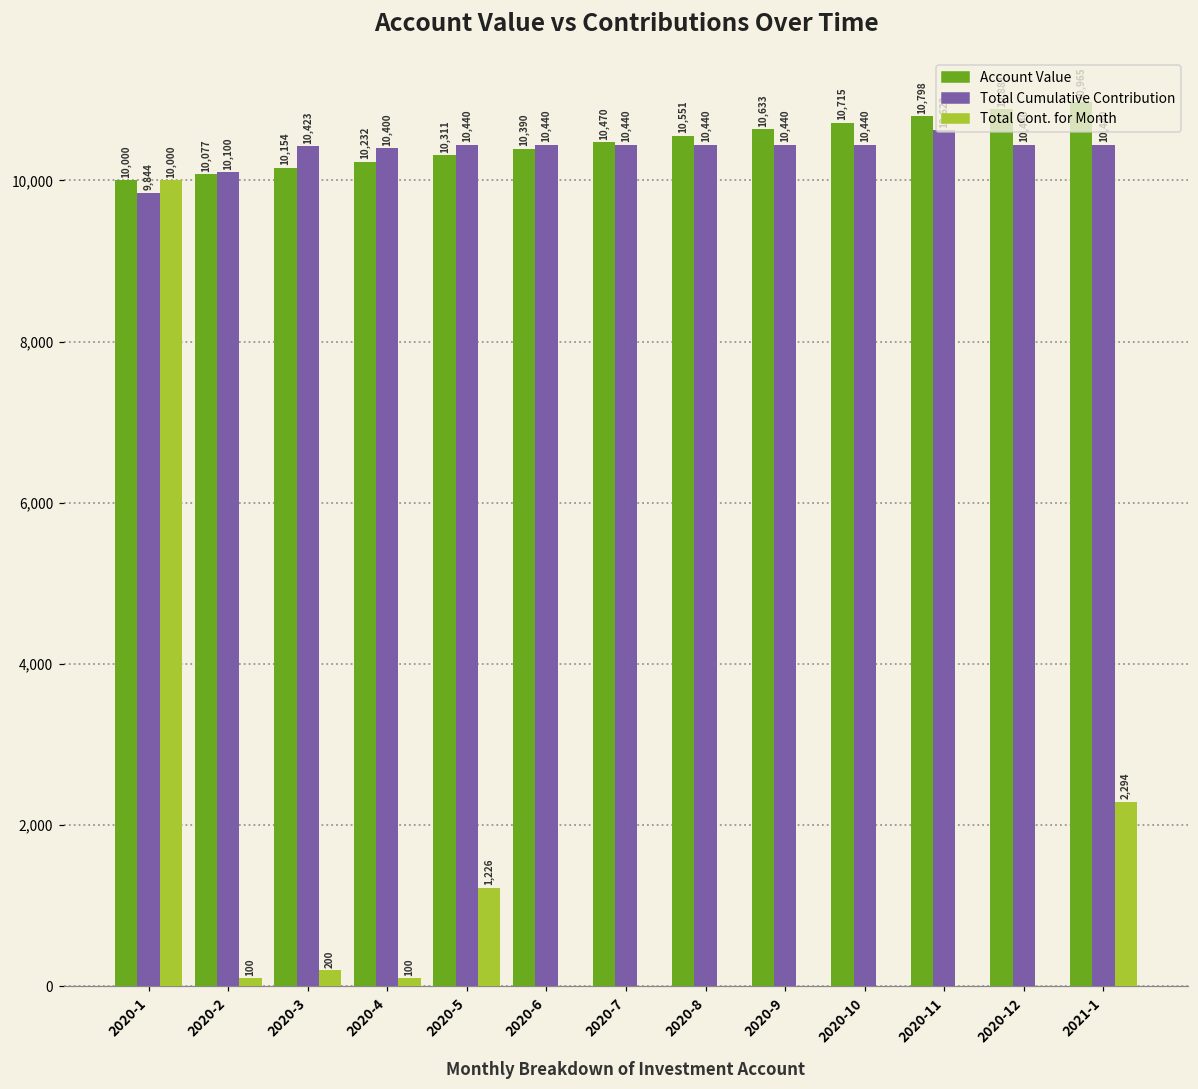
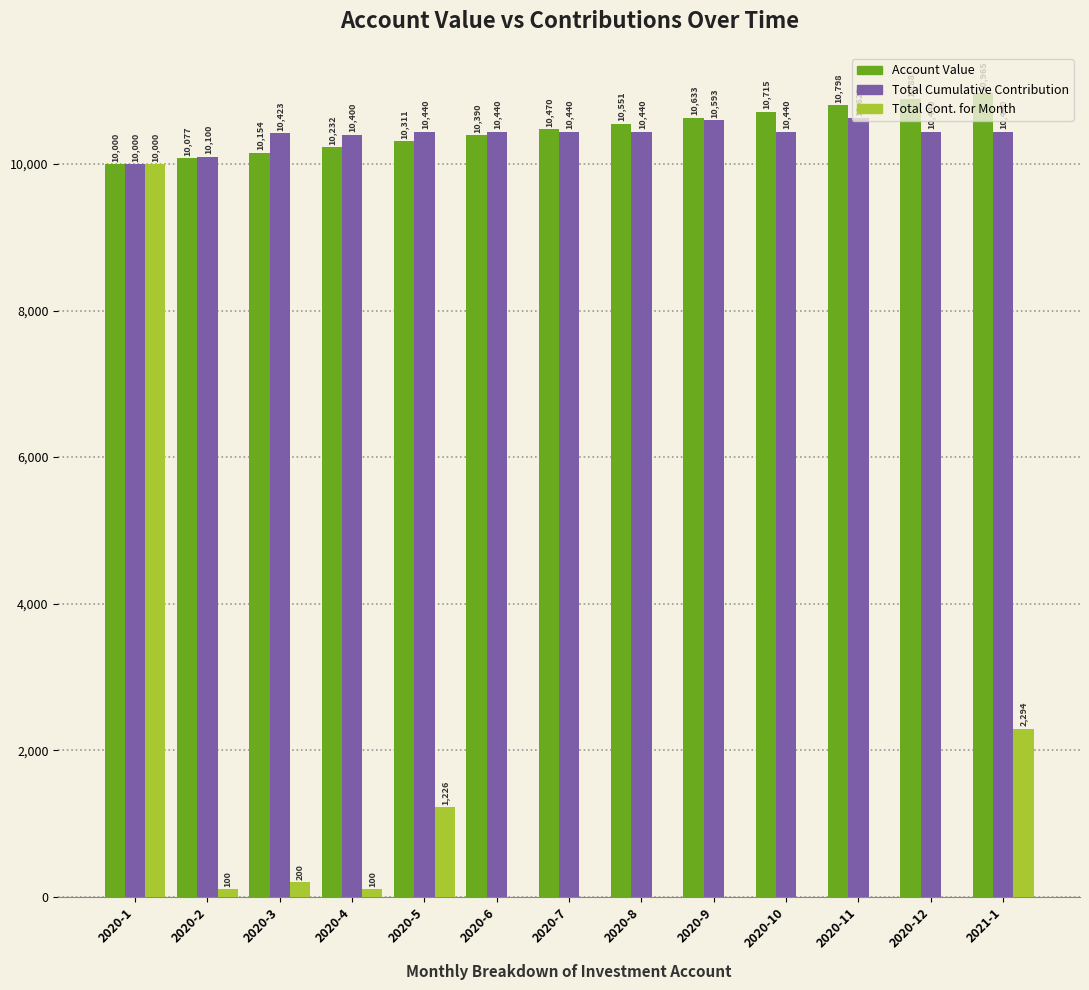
  {
    "Account Value": {
      "2020-1": "10,000",
      "2020-2": "10,077",
      "2020-3": "10,154",
      "2020-4": "10,232",
      "2020-5": "10,311",
      "2020-6": "10,390",
      "2020-7": "10,470",
      "2020-8": "10,551",
      "2020-9": "10,633",
      "2020-10": "10,715",
      "2020-11": "10,798"
    },
    "Total Cumulative Contribution": {
-     "2020-1": "9,844",
+     "2020-1": "10,000",
      "2020-2": "10,100",
      "2020-3": "10,423",
      "2020-4": "10,400",
      "2020-5": "10,440",
      "2020-6": "10,440",
      "2020-7": "10,440",
      "2020-8": "10,440",
-     "2020-9": "10,440",
+     "2020-9": "10,593",
      "2020-10": "10,440"
    },
    "Total Cont. for Month": {
      "2020-1": "10,000",
      "2020-2": "100",
      "2020-3": "200",
      "2020-4": "100",
      "2020-5": "1,226",
      "2021-1": "2,294"
    }
  }
